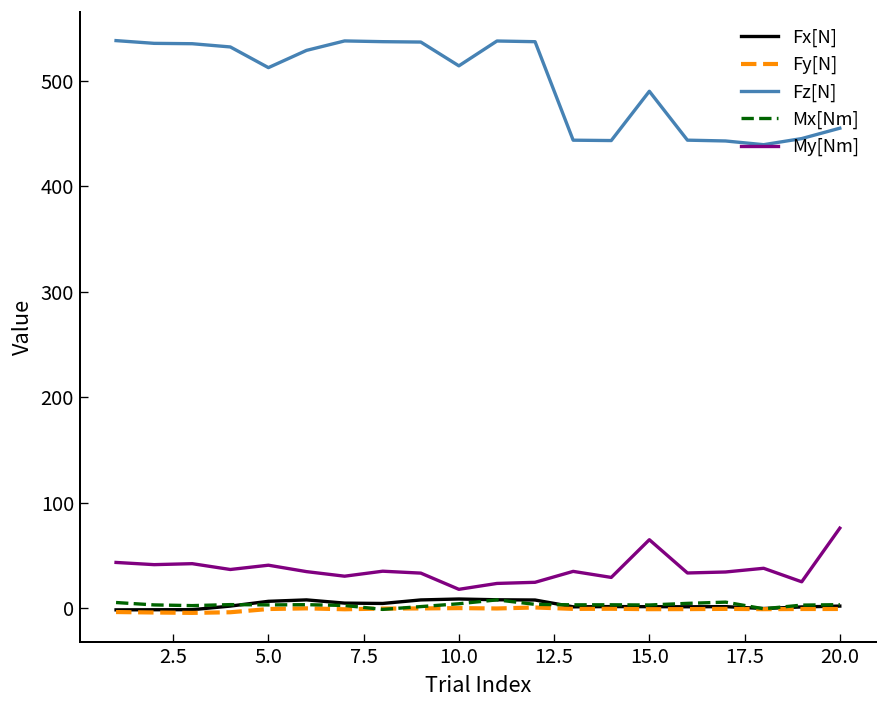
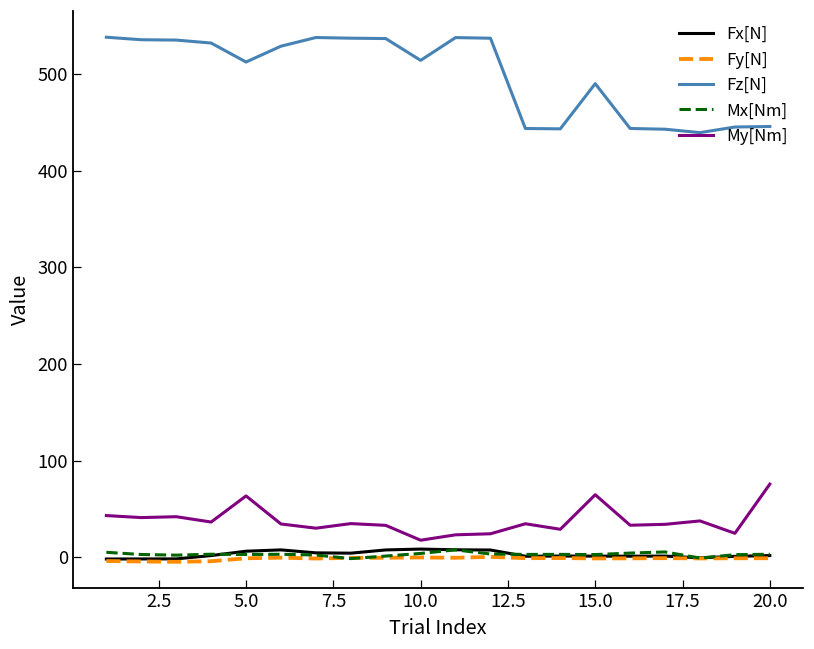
  {
    "Fx[N]": {
      "5.0": 10,
      "10.0": 10
    },
    "Fy[N]": {
      "5.0": 0,
      "10.0": 0
    },
    "Fz[N]": {
      "5.0": 510,
      "10.0": 510,
      "15.0": 490,
-     "20.0": 455
+     "20.0": 446
    },
    "Mx[Nm]": {
      "5.0": 0,
      "10.0": 0
    },
    "My[Nm]": {
-     "5.0": 40,
+     "5.0": 60,
      "10.0": 20,
      "15.0": 60,
      "20.0": 80
    }
  }
